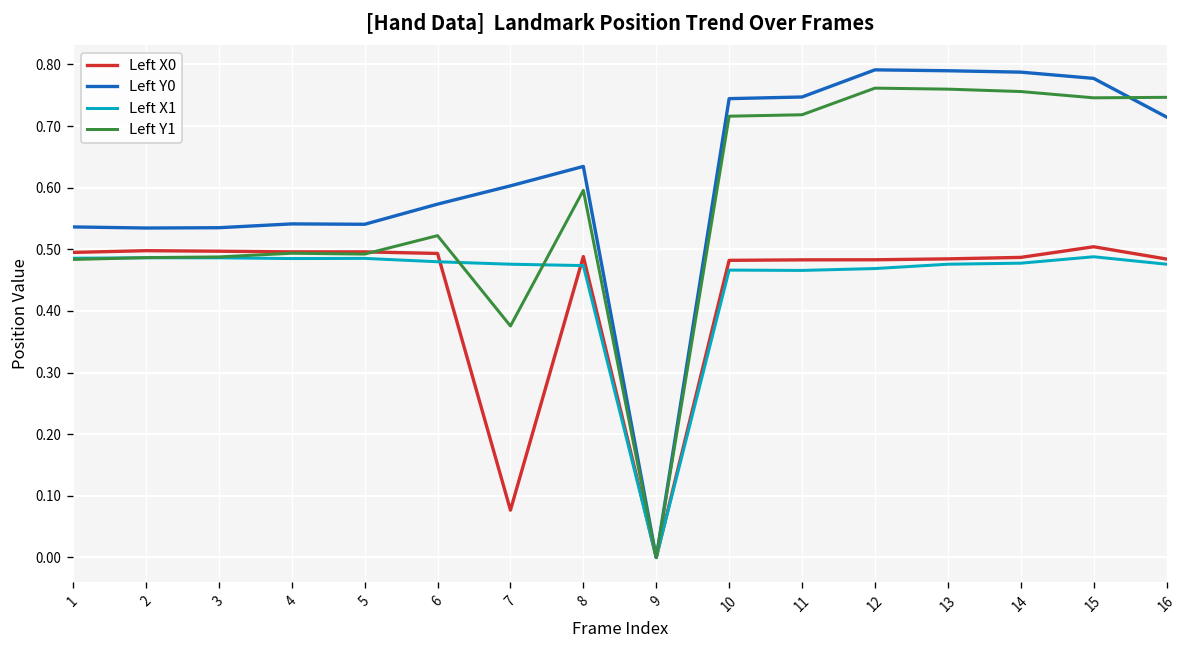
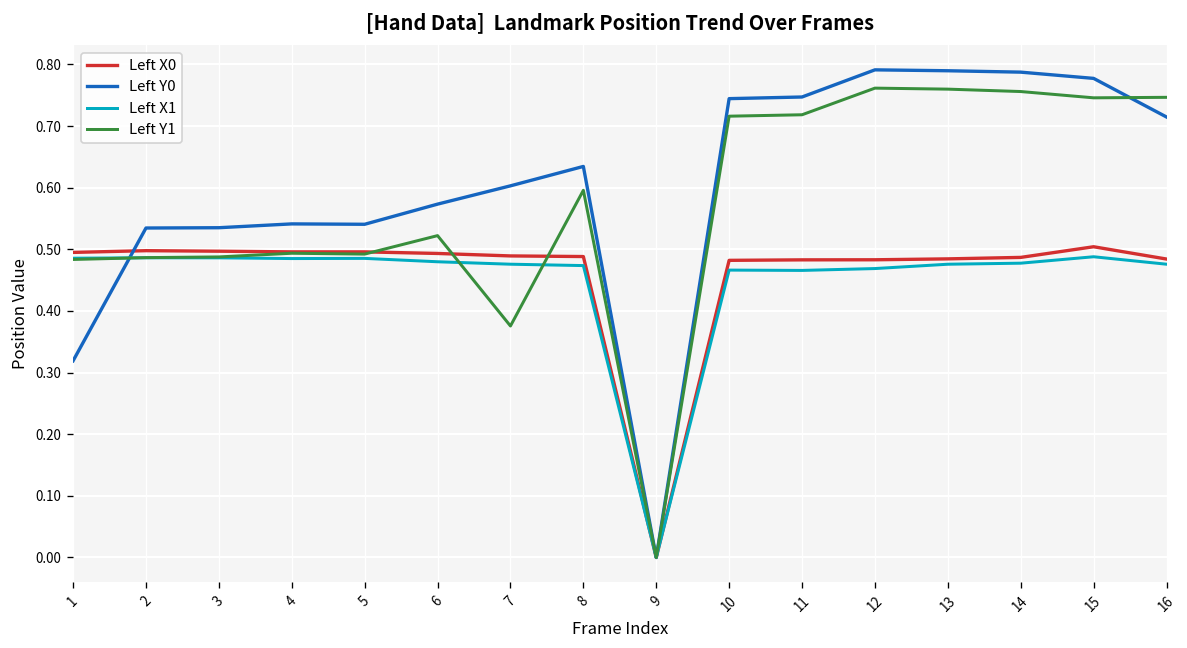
  {
    "Left X0": {
      "1": 0.50,
      "2": 0.50,
      "3": 0.50,
      "6": 0.49,
-     "7": 0.08,
+     "7": 0.49,
      "8": 0.49,
      "10": 0.48,
      "11": 0.48,
      "12": 0.48,
      "13": 0.48,
      "14": 0.49,
      "15": 0.50,
      "16": 0.48
    },
    "Left Y0": {
-     "1": 0.54,
+     "1": 0.32,
      "2": 0.53,
      "3": 0.54,
      "4": 0.54,
      "5": 0.54,
      "6": 0.57,
      "7": 0.60,
      "8": 0.63,
      "10": 0.74,
      "11": 0.75,
      "12": 0.79,
      "13": 0.79,
      "14": 0.79,
      "15": 0.78,
      "16": 0.71
    },
    "Left X1": {
      "4": 0.49,
      "5": 0.49,
      "6": 0.48,
      "7": 0.48,
      "8": 0.47,
      "10": 0.47,
      "11": 0.47,
      "12": 0.47,
      "13": 0.48,
      "14": 0.48,
      "15": 0.49,
      "16": 0.48
    },
    "Left Y1": {
      "6": 0.52,
      "7": 0.38,
      "8": 0.60,
      "10": 0.72,
      "11": 0.72,
      "12": 0.76,
      "13": 0.76,
      "14": 0.76,
      "15": 0.75,
      "16": 0.75
    }
  }
